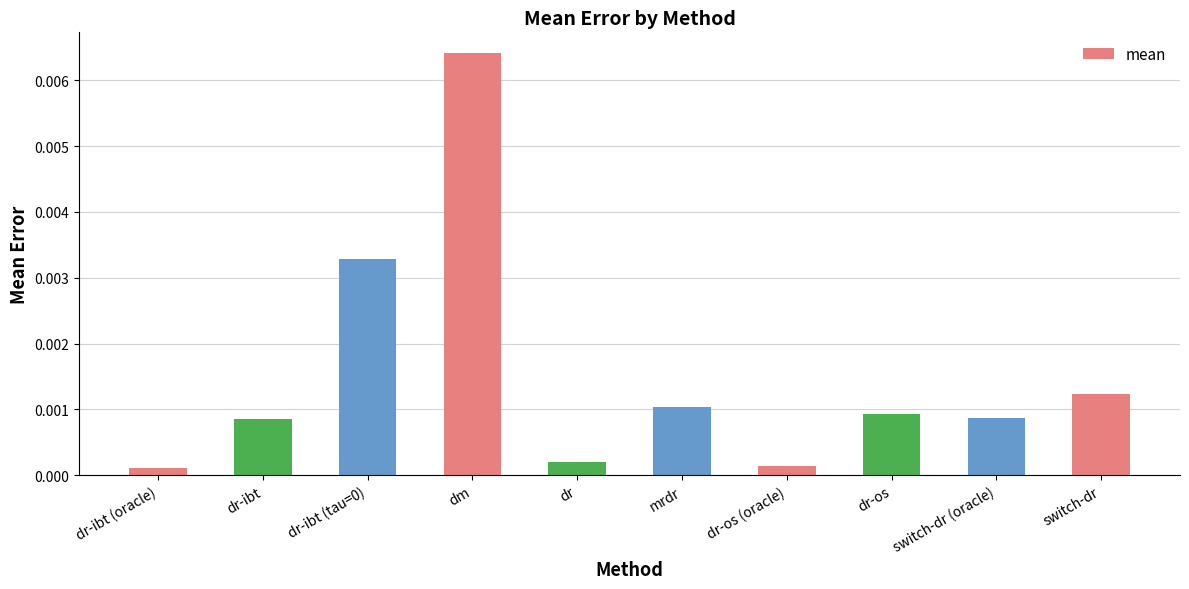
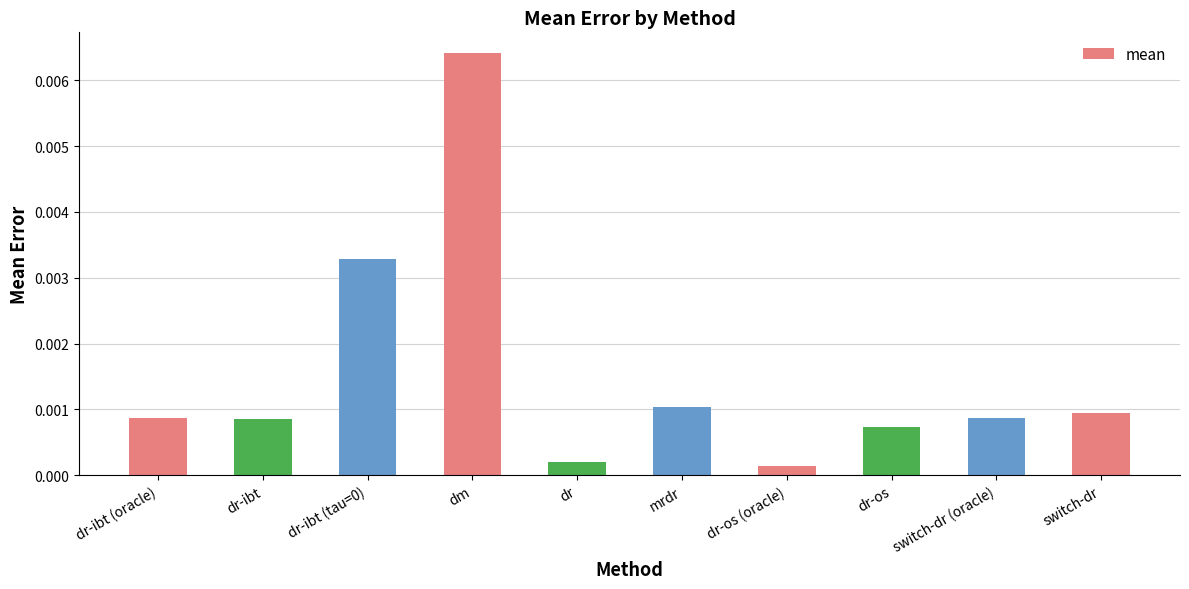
  {
-   "dr-ibt (oracle)": 0.0001,
+   "dr-ibt (oracle)": 0.0009,
    "dr-ibt": 0.0008,
    "dr-ibt (tau=0)": 0.0033,
    "dm": 0.0064,
    "dr": 0.0002,
    "mrdr": 0.0010,
    "dr-os (oracle)": 0.0001,
-   "dr-os": 0.0009,
+   "dr-os": 0.0007,
    "switch-dr (oracle)": 0.0009,
-   "switch-dr": 0.0012
+   "switch-dr": 0.0010
  }
